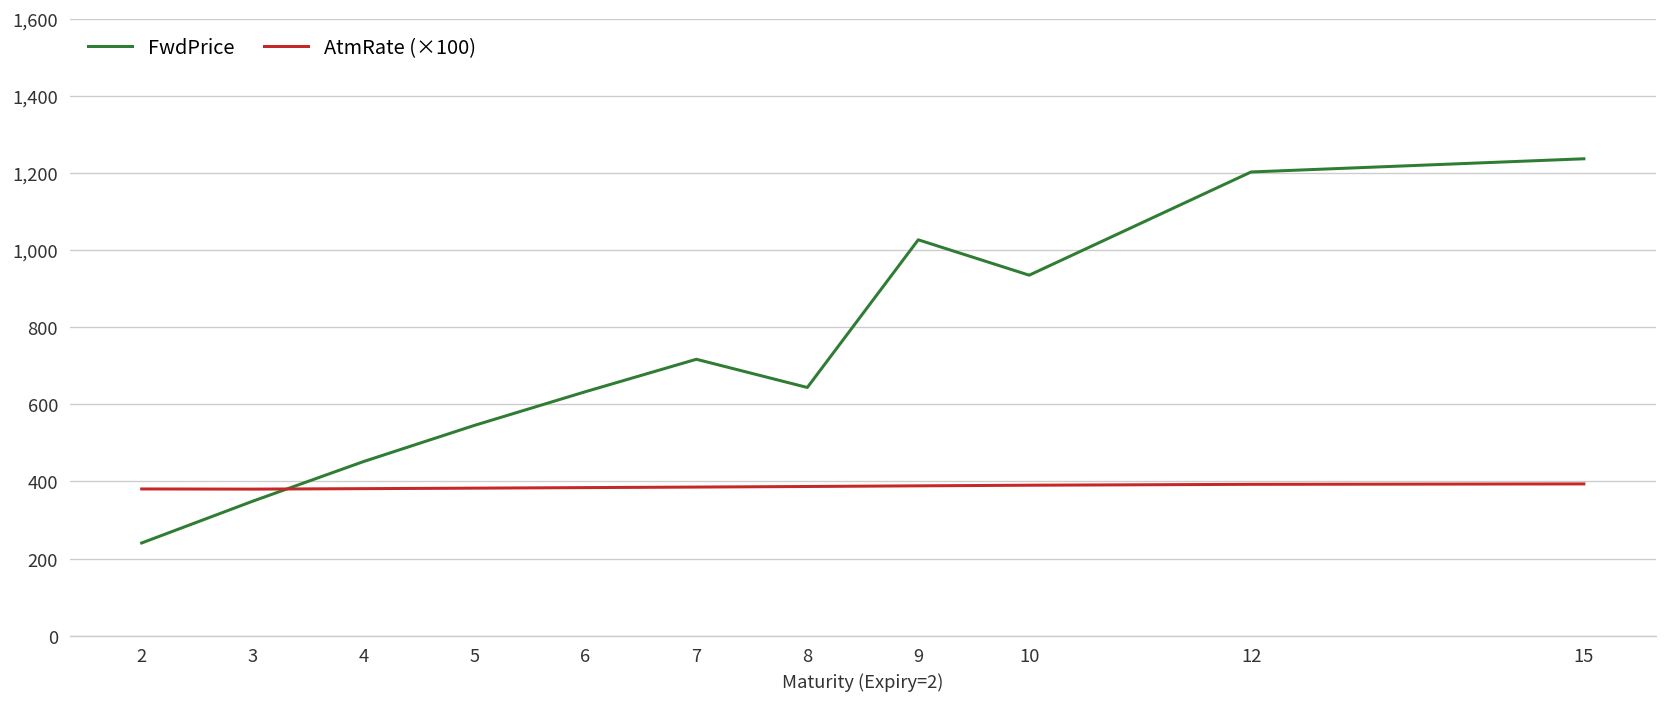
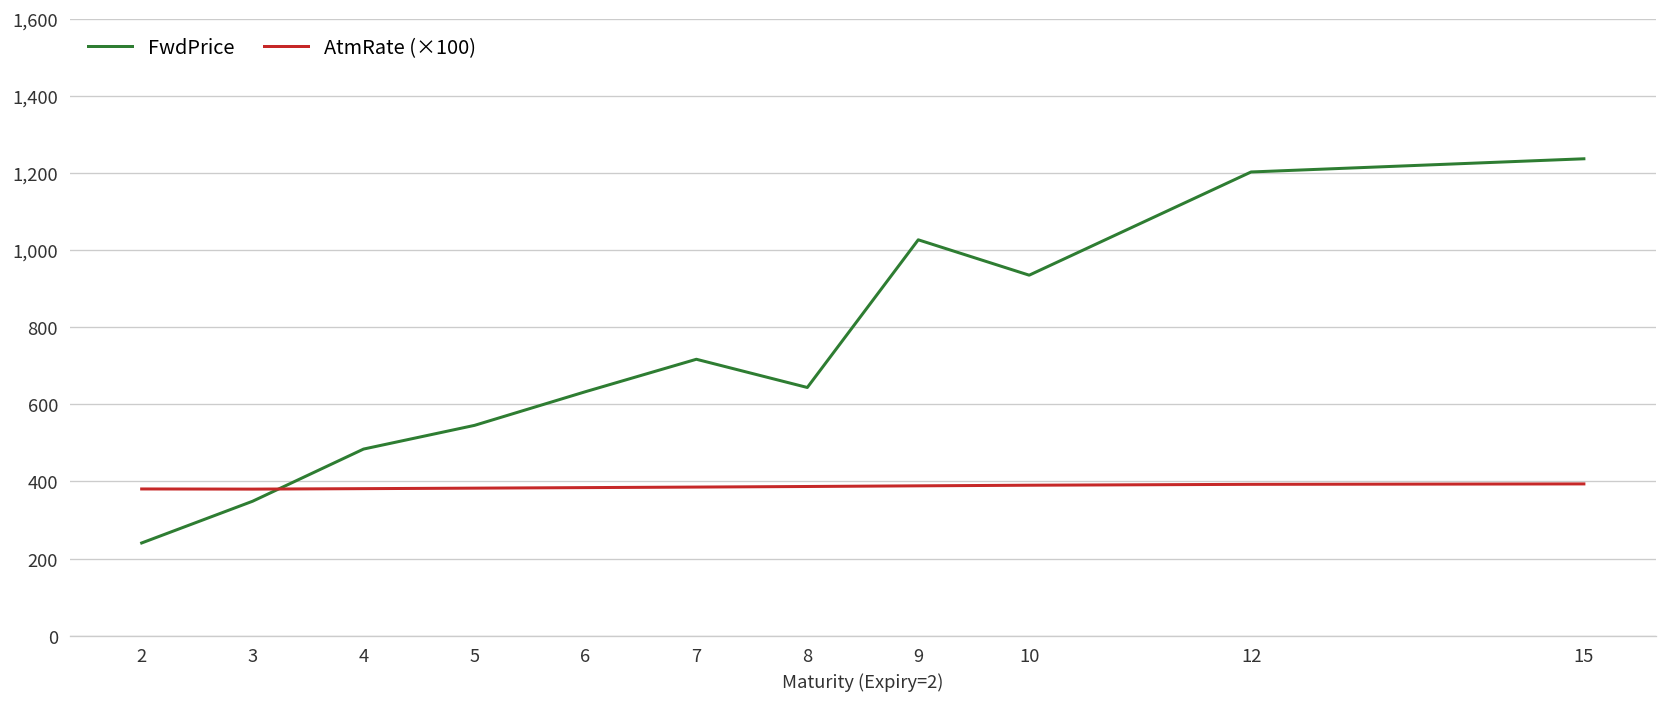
  {
    "FwdPrice": {
      "2": "240",
      "3": "350",
-     "4": "450",
+     "4": "480",
      "5": "550",
      "6": "630",
      "7": "720",
      "8": "640",
      "9": "1,030",
      "10": "930",
      "12": "1,200",
      "15": "1,240"
    },
    "AtmRate (×100)": {
      "2": "380",
      "3": "380",
      "4": "380",
      "5": "380",
      "6": "380",
      "7": "390",
      "8": "390",
      "9": "390",
      "10": "390",
      "12": "390",
      "15": "390"
    }
  }
